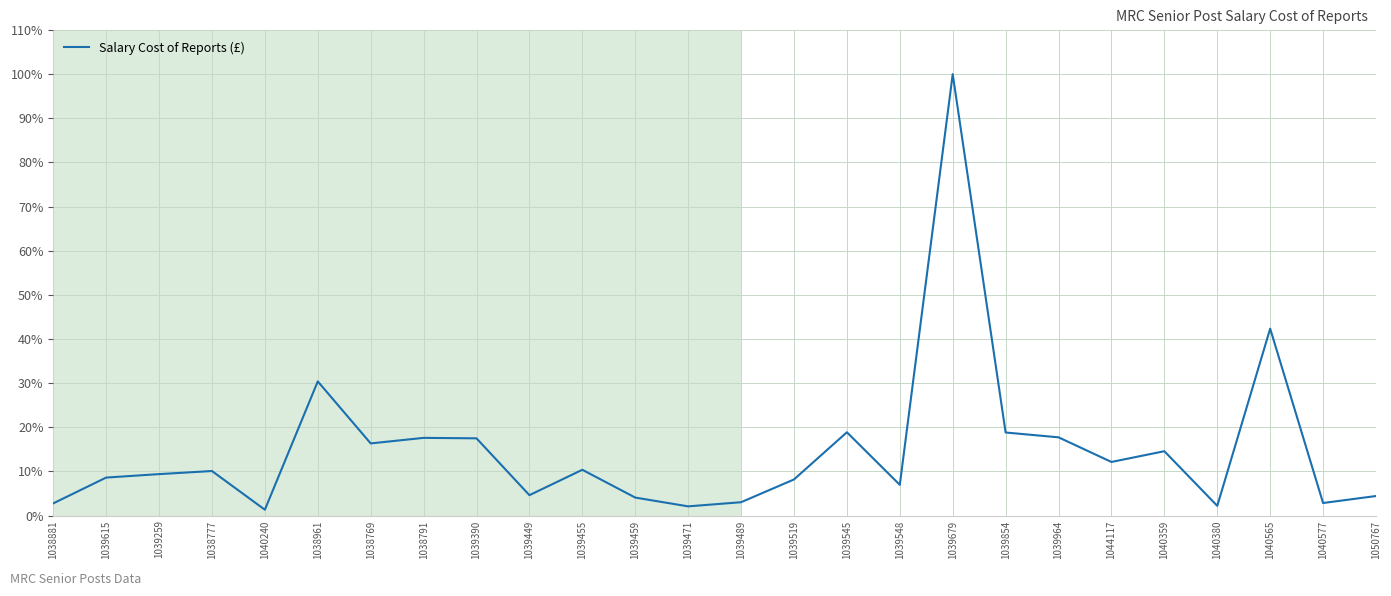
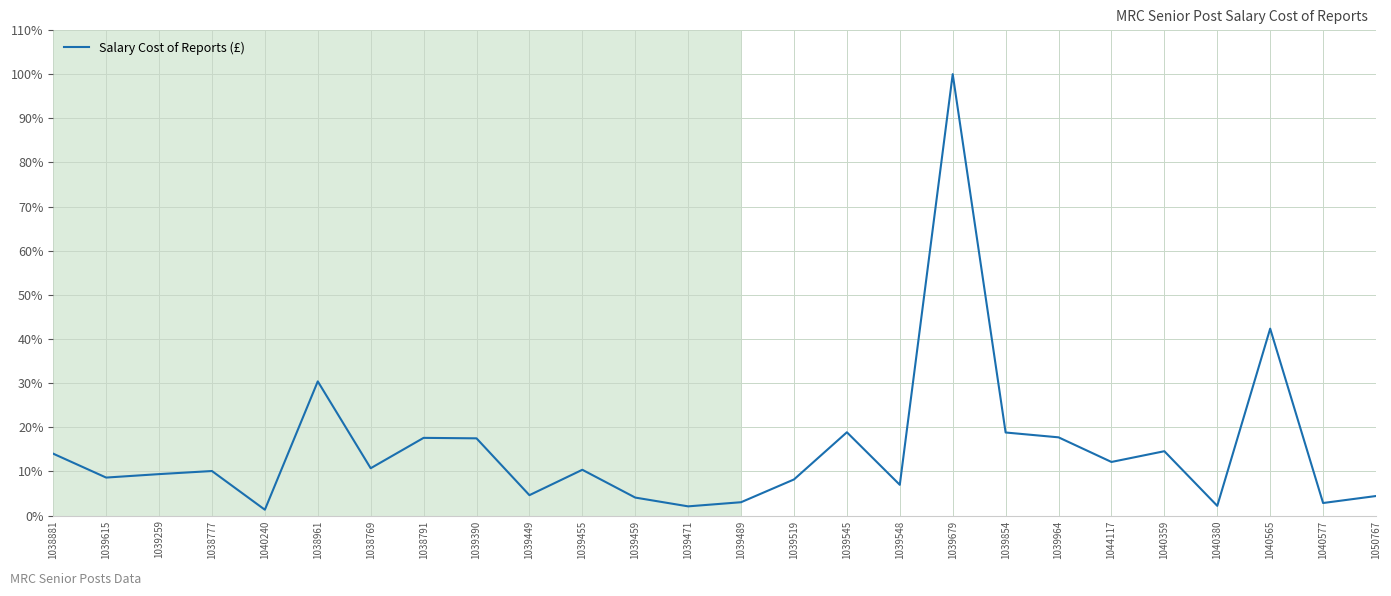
  {
-   "1038881": "3%",
+   "1038881": "14%",
    "1039615": "9%",
    "1039259": "9%",
    "1038777": "10%",
    "1040240": "1%",
    "1038961": "30%",
-   "1038769": "16%",
+   "1038769": "11%",
    "1038791": "18%",
    "1039390": "18%",
    "1039449": "5%",
    "1039455": "10%",
    "1039459": "4%",
    "1039471": "2%",
    "1039489": "3%",
    "1039519": "8%",
    "1039545": "19%",
    "1039548": "7%",
    "1039679": "100%",
    "1039854": "19%",
    "1039964": "18%",
    "1044117": "12%",
    "1040359": "15%",
    "1040380": "2%",
    "1040565": "42%",
    "1040577": "3%",
    "1050767": "4%"
  }
